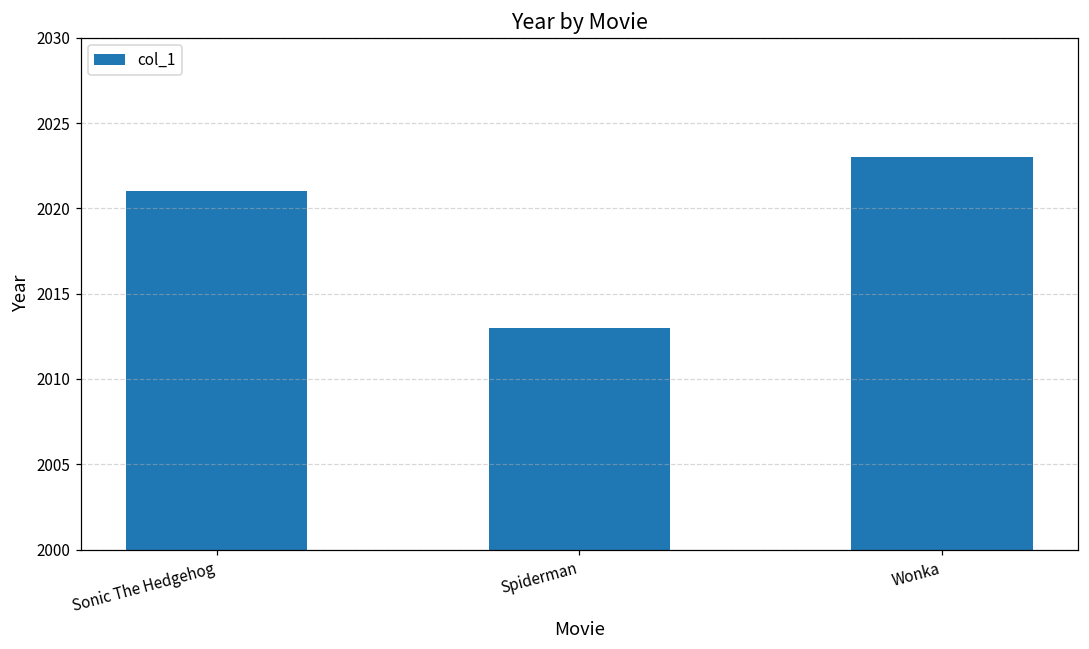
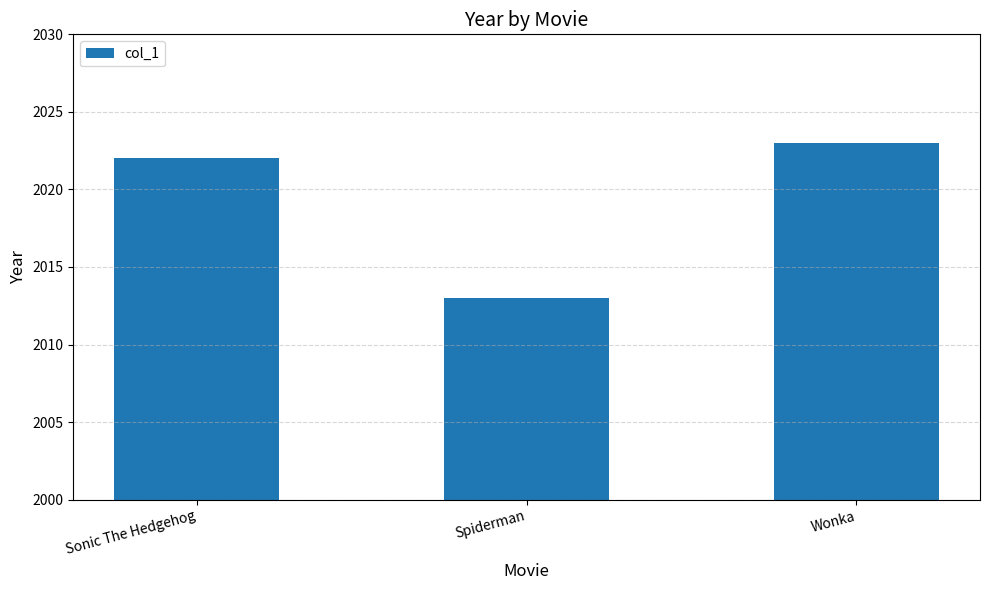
  {
-   "Sonic The Hedgehog": 2021,
+   "Sonic The Hedgehog": 2022,
    "Spiderman": 2013,
    "Wonka": 2023
  }
